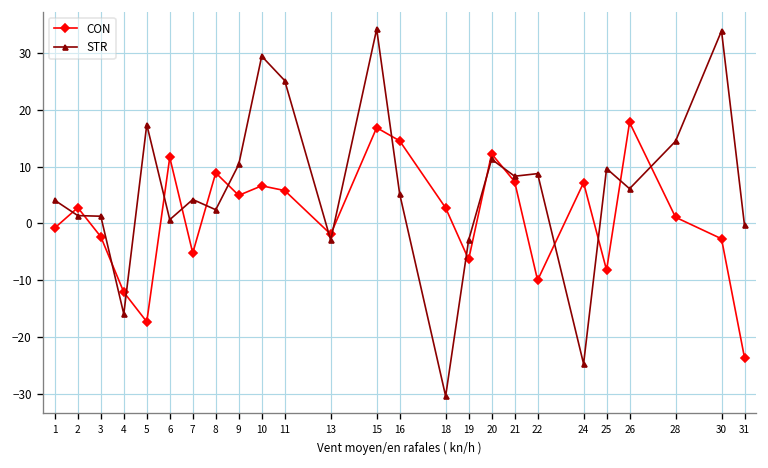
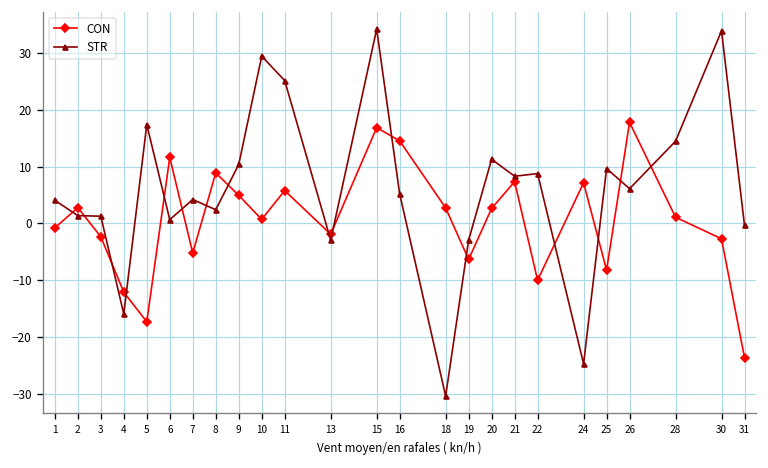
  {
    "CON": {
      "1": -1,
      "2": 3,
      "3": -2,
      "4": -12,
      "5": -17,
      "6": 12,
      "7": -5,
      "8": 9,
      "9": 5,
-     "10": 7,
+     "10": 1,
      "11": 6,
      "13": -2,
      "15": 17,
      "16": 15,
      "18": 3,
      "19": -6,
-     "20": 12,
+     "20": 3,
      "21": 7,
      "22": -10,
      "24": 7,
      "25": -8,
      "26": 18,
      "28": 1,
      "30": -3,
      "31": -24
    },
    "STR": {
      "1": 4,
      "2": 1,
      "3": 1,
      "4": -16,
      "5": 17,
      "6": 1,
      "7": 4,
      "8": 2,
      "9": 10,
      "10": 29,
      "11": 25,
      "13": -3,
      "15": 34,
      "16": 5,
      "18": -30,
      "19": -3,
      "20": 11,
      "21": 8,
      "22": 9,
      "24": -25,
      "25": 10,
      "26": 6,
      "28": 14,
      "30": 34,
      "31": 0
    }
  }
